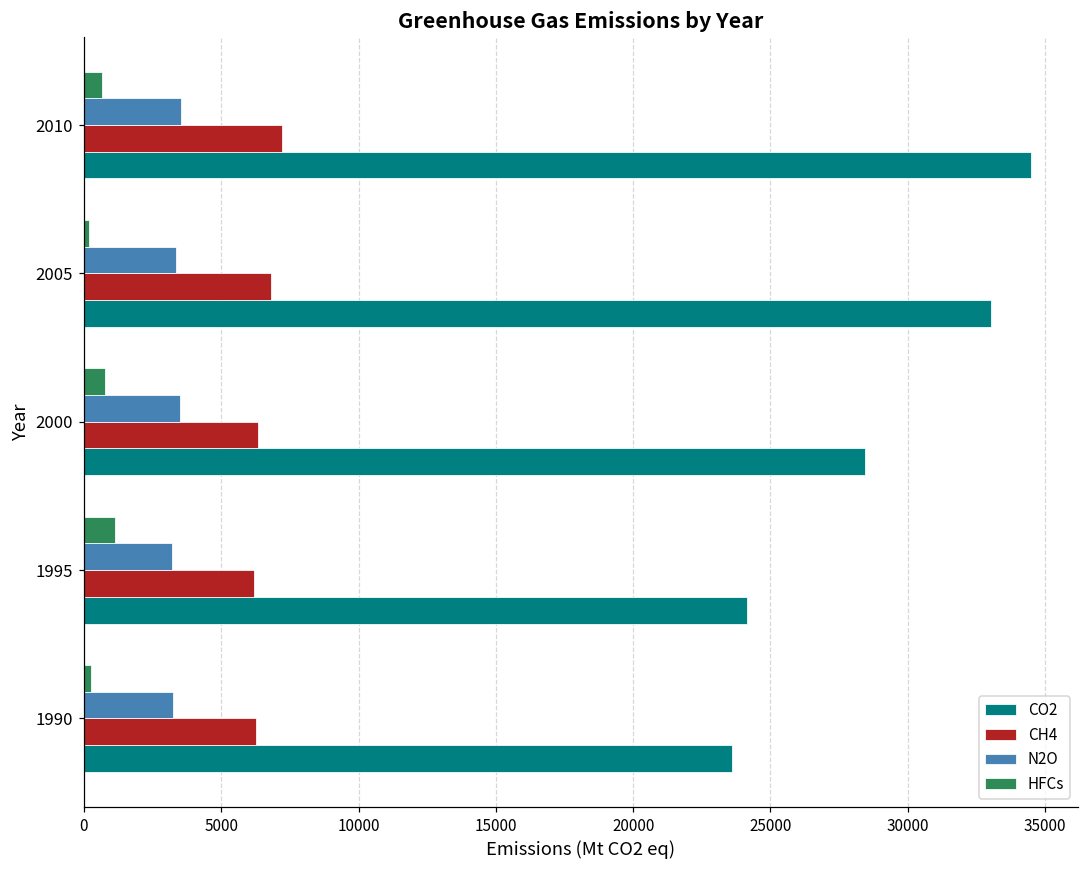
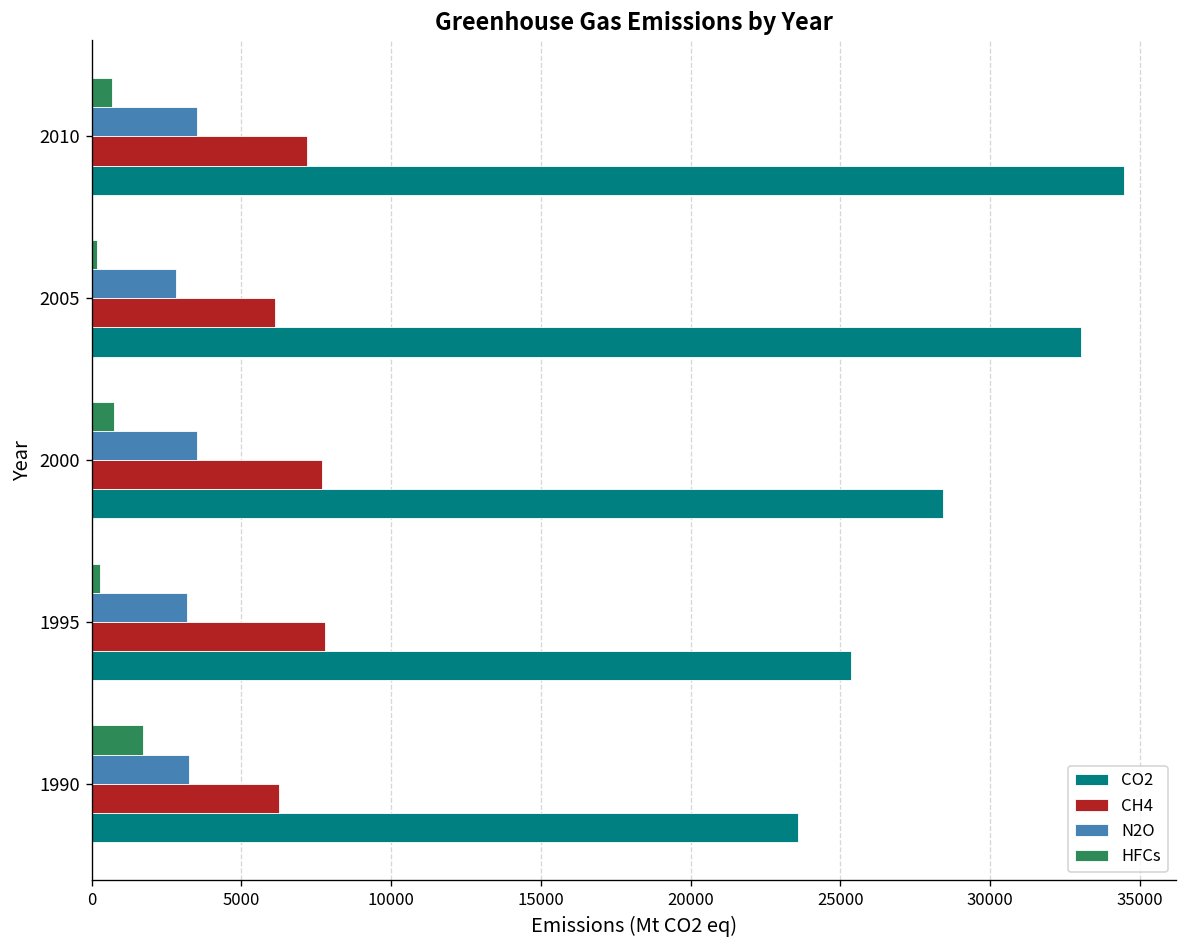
  {
    "CO2": {
      "2010": 34500,
      "2005": 33000,
      "2000": 28400,
-     "1995": 24200,
+     "1995": 25300,
      "1990": 23600
    },
    "CH4": {
      "2010": 7200,
-     "2005": 6800,
-     "2000": 6300,
-     "1995": 6200,
+     "2005": 6100,
+     "2000": 7700,
+     "1995": 7800,
      "1990": 6300
    },
    "N2O": {
      "2010": 3500,
-     "2005": 3400,
+     "2005": 2800,
      "2000": 3500,
      "1995": 3200,
      "1990": 3200
    },
    "HFCs": {
      "2010": 700,
      "2005": 200,
      "2000": 800,
-     "1995": 1100,
-     "1990": 300
+     "1995": 300,
+     "1990": 1700
    }
  }
